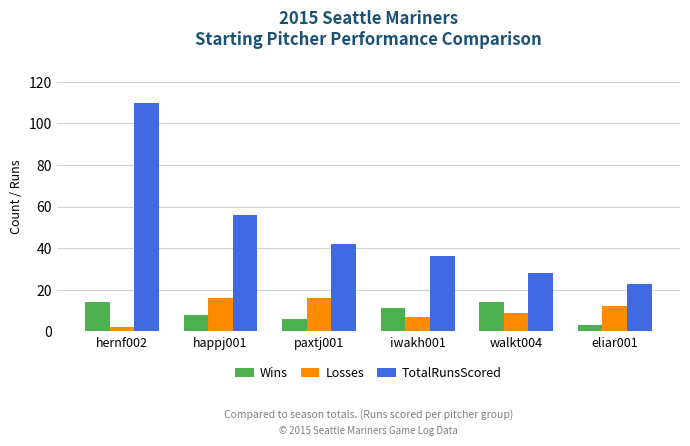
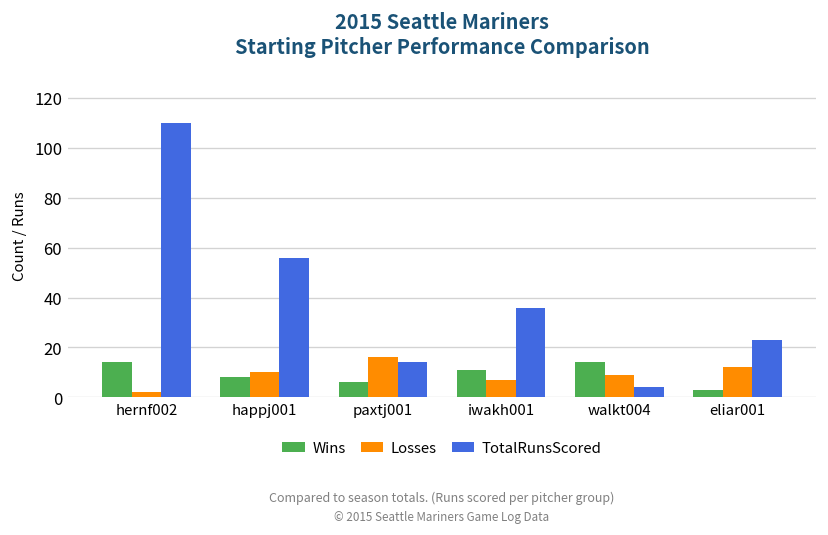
  {
    "Wins": {
      "hernf002": 14,
      "happj001": 8,
      "paxtj001": 6,
      "iwakh001": 11,
      "walkt004": 14,
      "eliar001": 3
    },
    "Losses": {
      "hernf002": 2,
-     "happj001": 16,
+     "happj001": 10,
      "paxtj001": 16,
      "iwakh001": 7,
      "walkt004": 9,
      "eliar001": 12
    },
    "TotalRunsScored": {
      "hernf002": 110,
      "happj001": 56,
-     "paxtj001": 42,
+     "paxtj001": 14,
      "iwakh001": 36,
-     "walkt004": 28,
+     "walkt004": 4,
      "eliar001": 23
    }
  }
